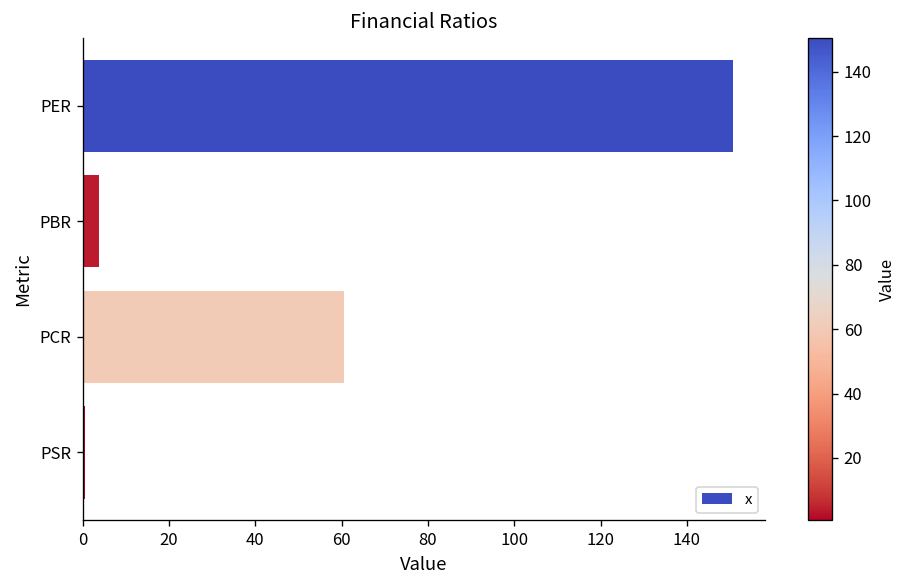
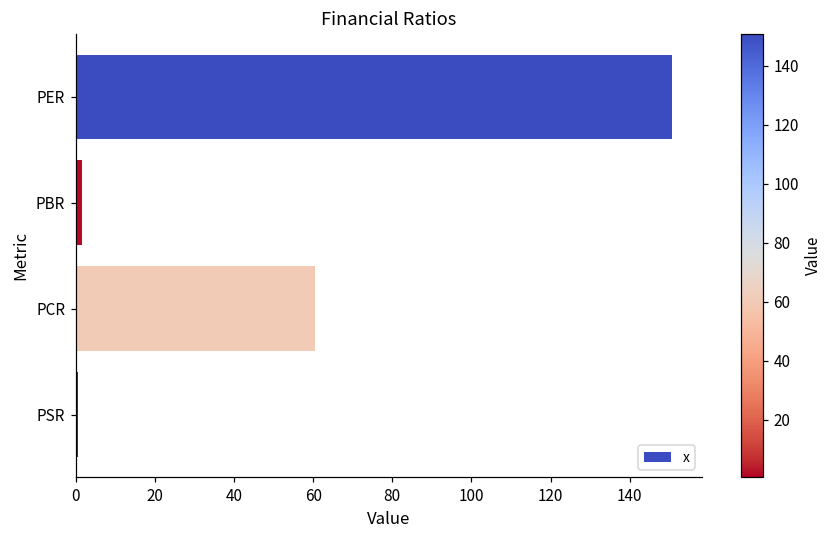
  {
    "PER": 151,
-   "PBR": 4,
+   "PBR": 2,
    "PCR": 60
  }
